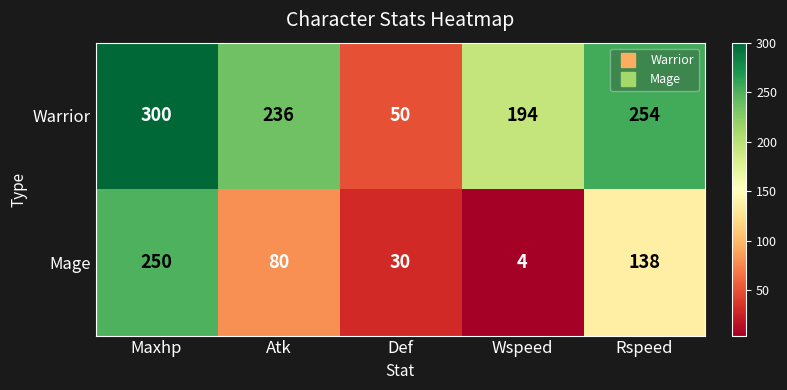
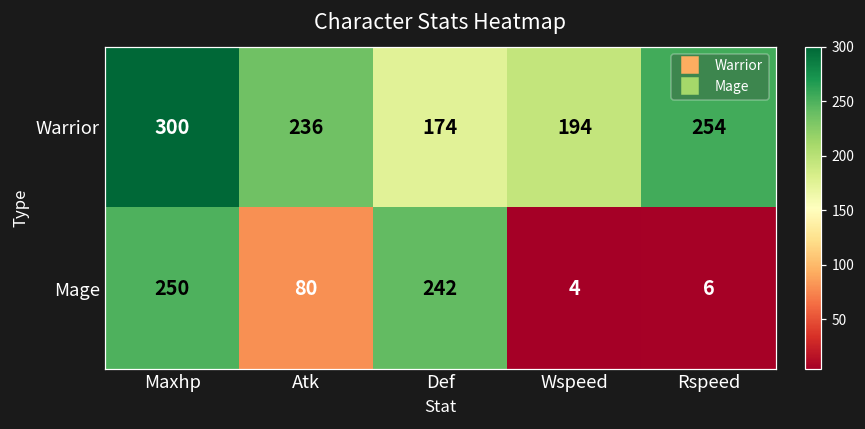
  {
    "Warrior": {
      "Maxhp": 300,
      "Atk": 236,
-     "Def": 50,
+     "Def": 174,
      "Wspeed": 194,
      "Rspeed": 254
    },
    "Mage": {
      "Maxhp": 250,
      "Atk": 80,
-     "Def": 30,
+     "Def": 242,
      "Wspeed": 4,
-     "Rspeed": 138
+     "Rspeed": 6
    }
  }
